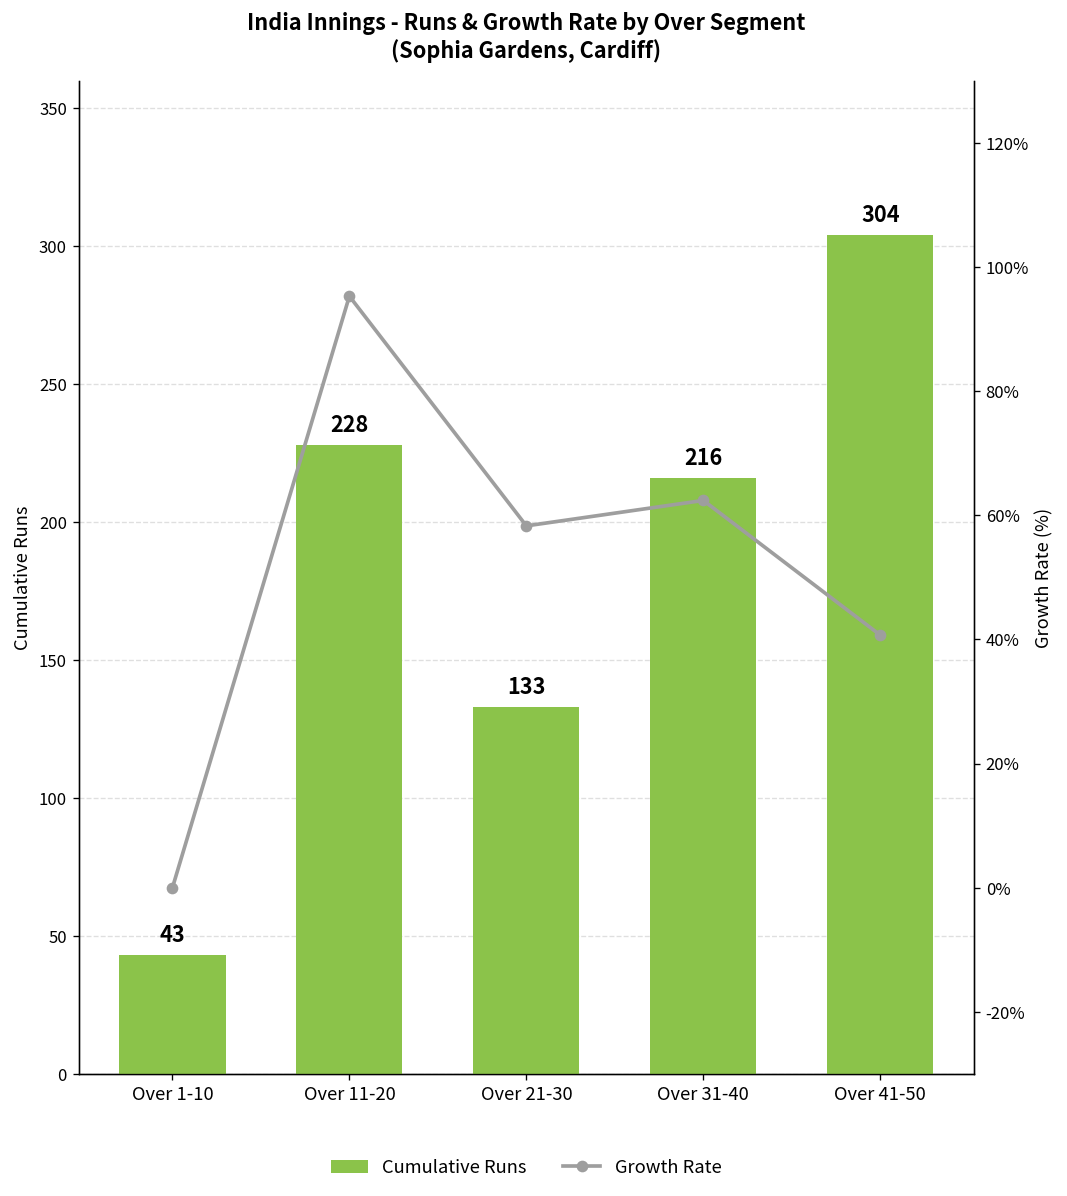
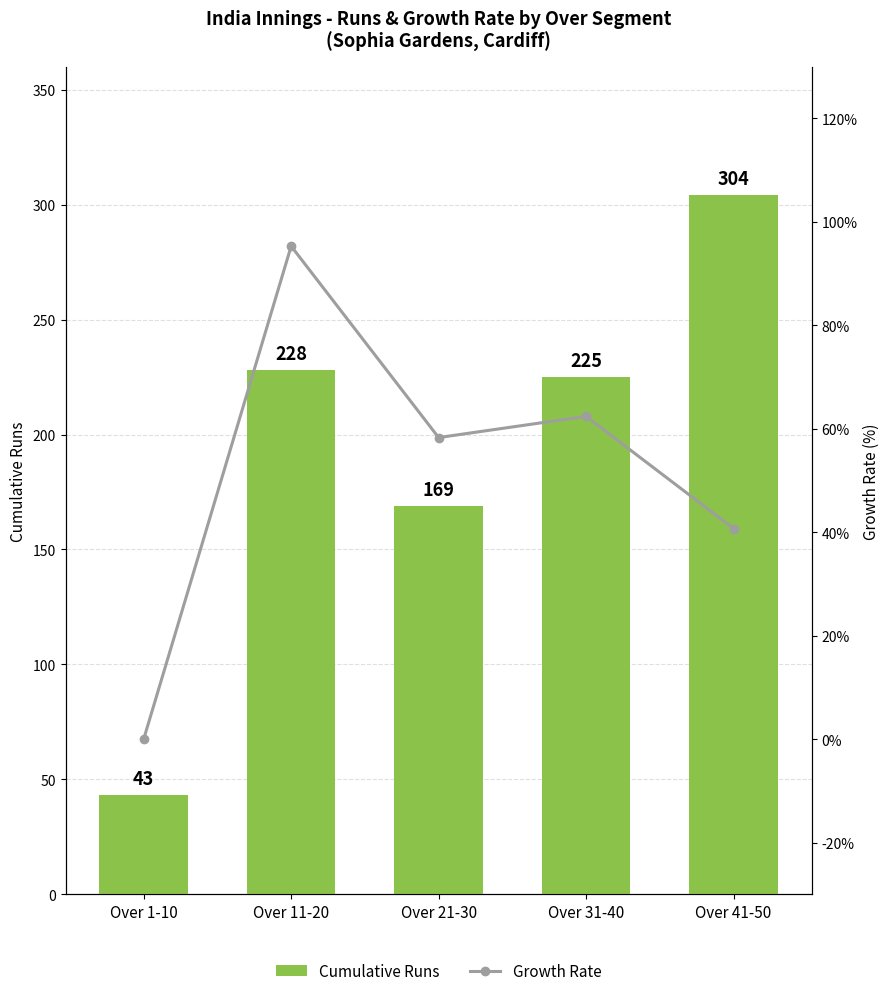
  {
    "Cumulative Runs": {
      "Over 1-10": 43,
      "Over 11-20": 228,
-     "Over 21-30": 133,
-     "Over 31-40": 216,
+     "Over 21-30": 169,
+     "Over 31-40": 225,
      "Over 41-50": 304
    }
  }
